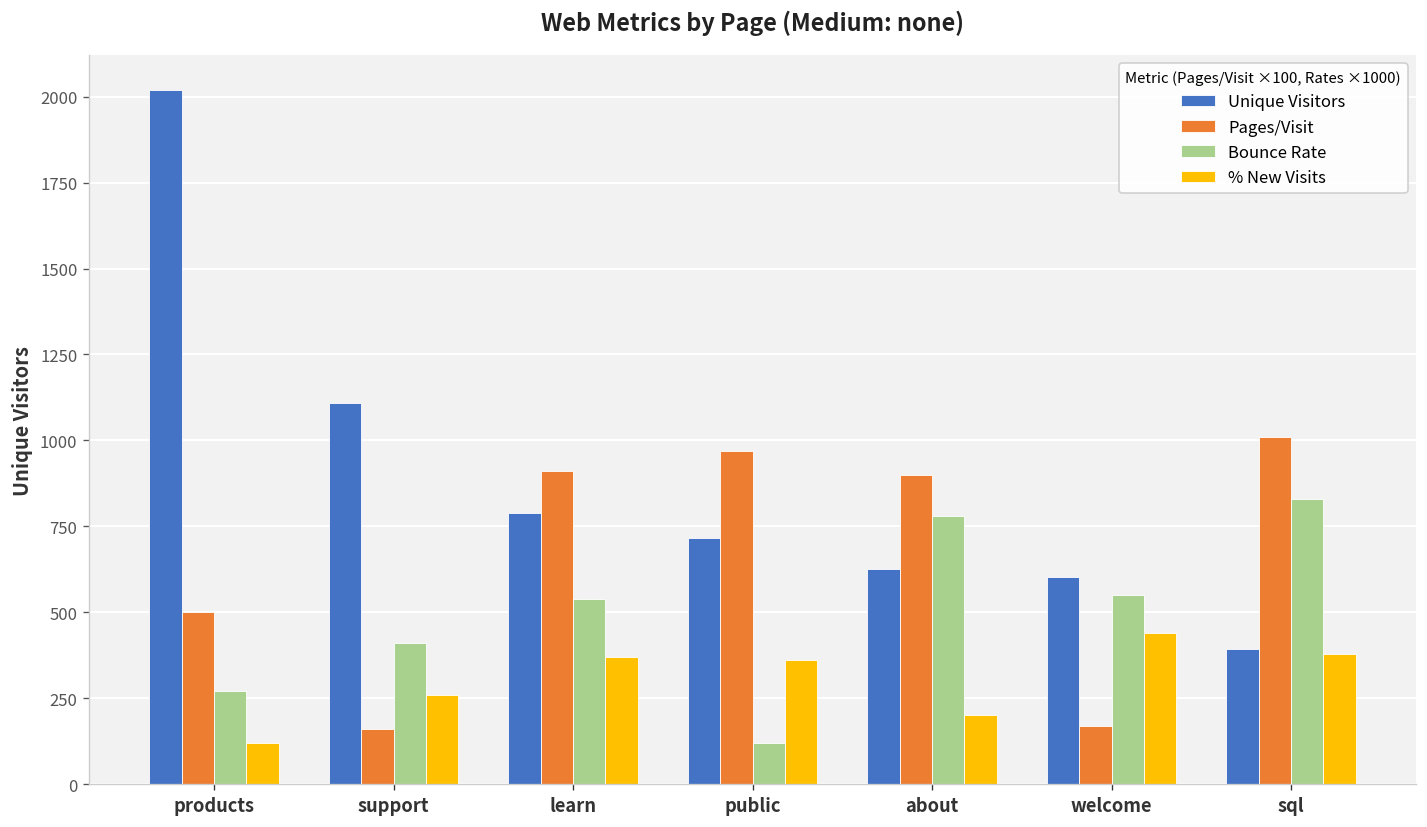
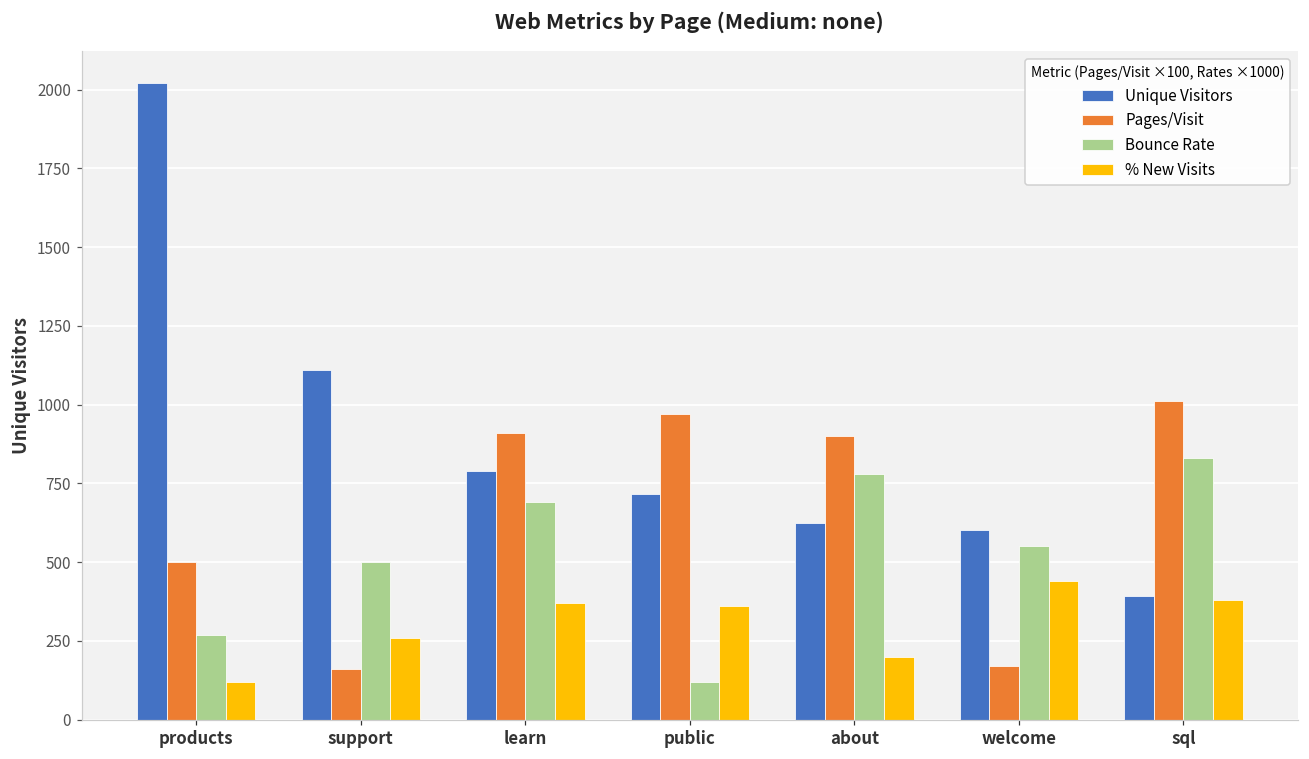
  {
    "Unique Visitors": {
      "products": 2020,
      "support": 1110,
      "learn": 790,
      "public": 720,
      "about": 630,
      "welcome": 600,
      "sql": 390
    },
    "Pages/Visit": {
      "products": 500,
      "support": 160,
      "learn": 910,
      "public": 970,
      "about": 900,
      "welcome": 170,
      "sql": 1010
    },
    "Bounce Rate": {
      "products": 270,
-     "support": 410,
-     "learn": 540,
+     "support": 500,
+     "learn": 690,
      "public": 120,
      "about": 780,
      "welcome": 550,
      "sql": 830
    },
    "% New Visits": {
      "products": 120,
      "support": 260,
      "learn": 370,
      "public": 360,
      "about": 200,
      "welcome": 440,
      "sql": 380
    }
  }
